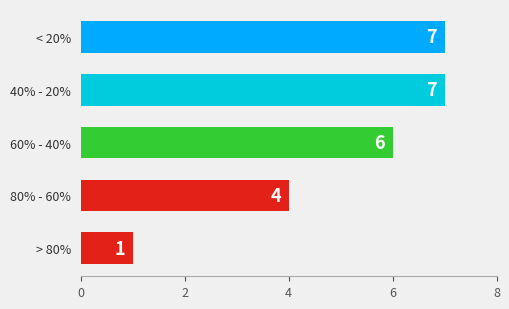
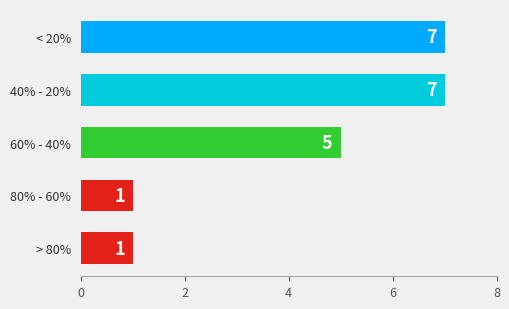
  {
    "< 20%": 7,
    "40% - 20%": 7,
-   "60% - 40%": 6,
-   "80% - 60%": 4,
+   "60% - 40%": 5,
+   "80% - 60%": 1,
    "> 80%": 1
  }
